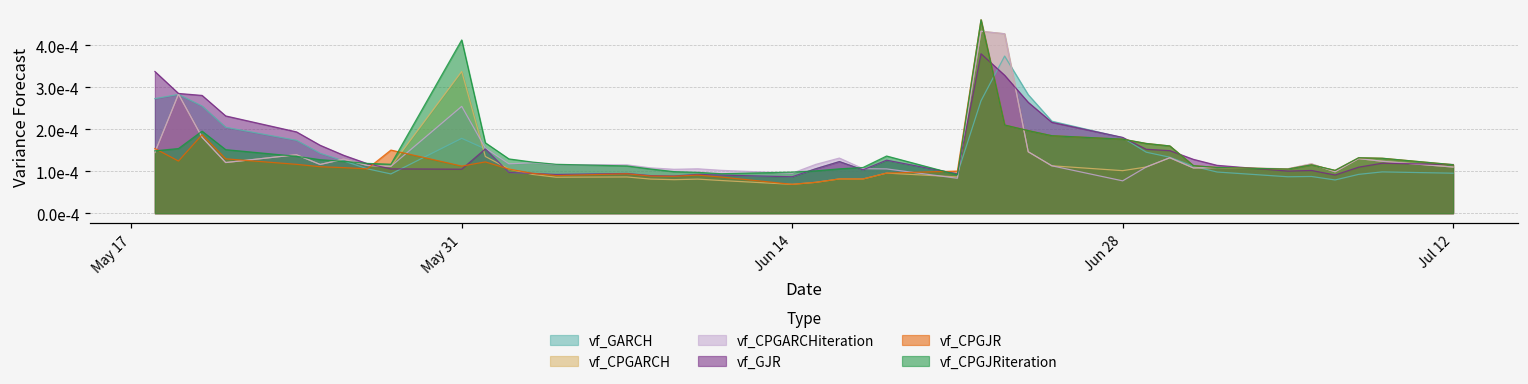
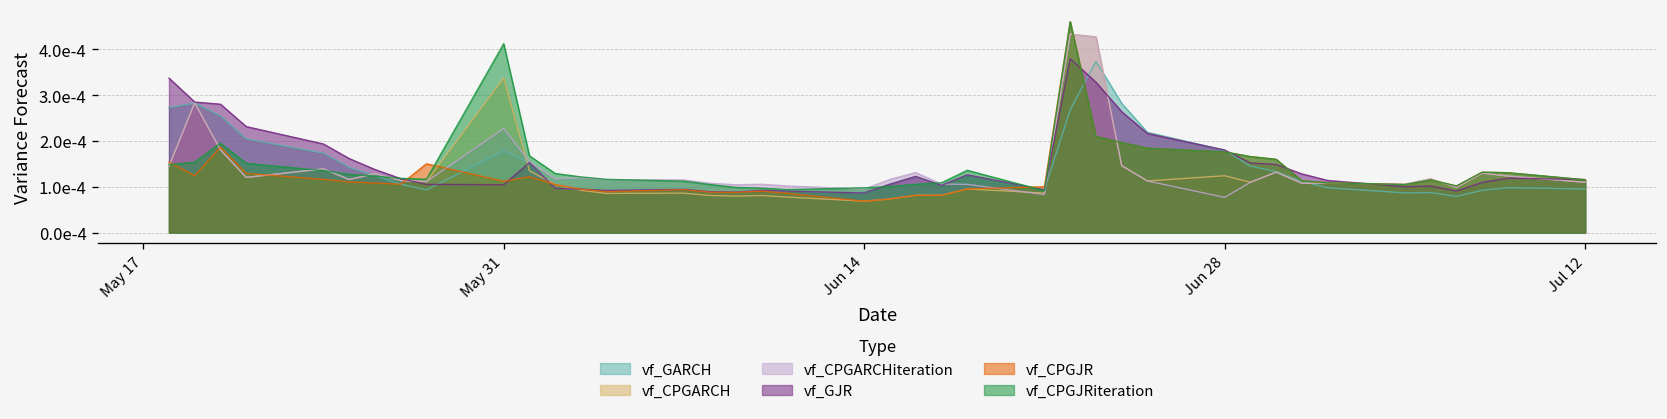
  {
    "vf_GARCH": {
      "May 31": 0.00018,
      "Jul 12": 0.00010
    },
    "vf_CPGARCH": {
      "May 31": 0.00034,
-     "Jun 28": 0.00010
+     "Jun 28": 0.00012
    },
    "vf_CPGARCHiteration": {
-     "May 31": 0.00025,
+     "May 31": 0.00023,
      "Jun 28": 0.00008
    },
    "vf_GJR": {
      "May 31": 0.00010
    },
    "vf_CPGJR": {
      "May 31": 0.00011
    },
    "vf_CPGJRiteration": {
      "May 31": 0.00041
    }
  }
